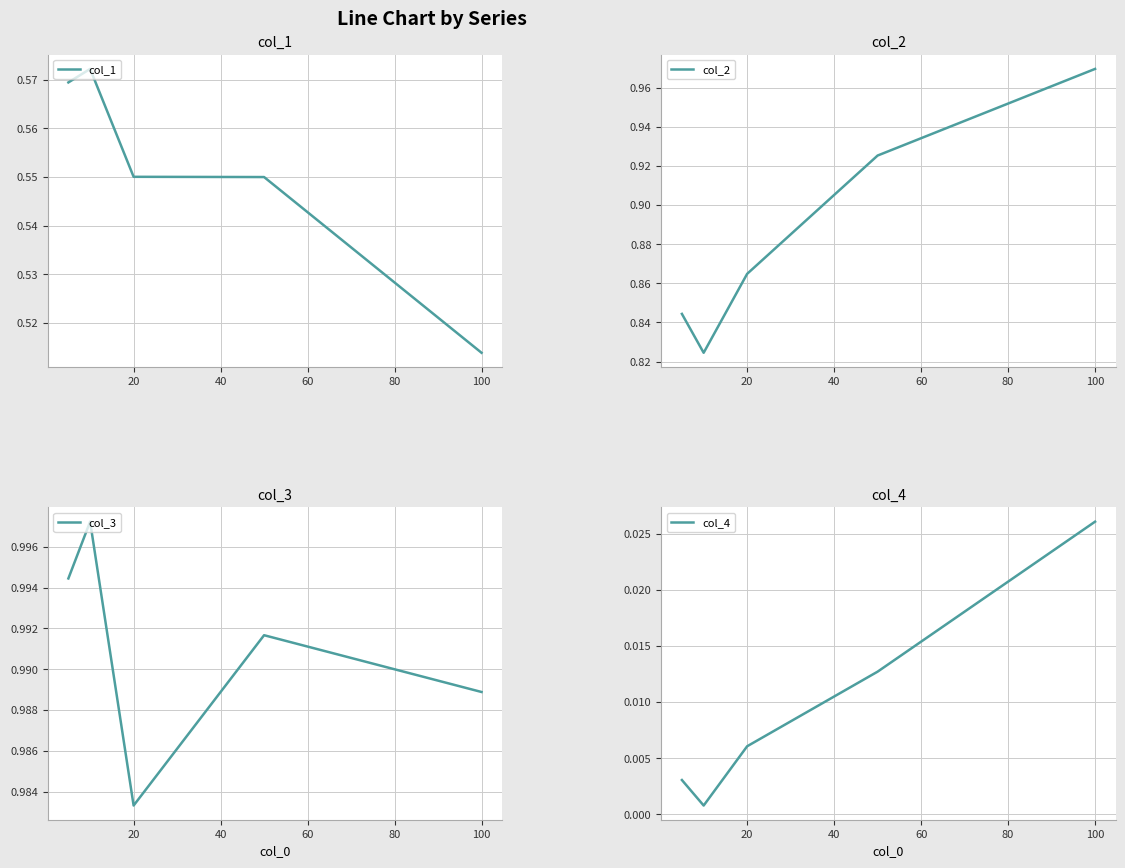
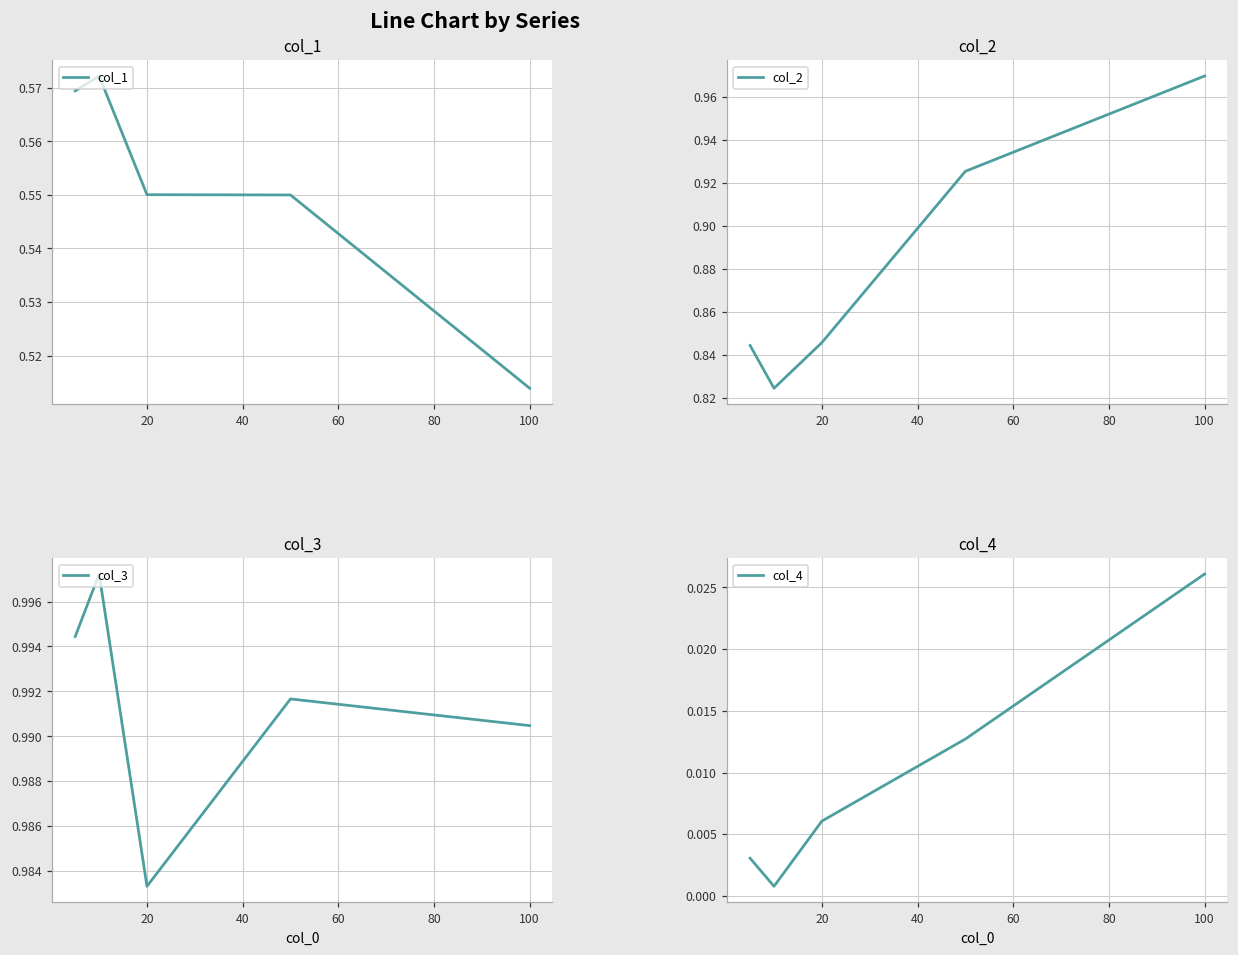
  {
    "col_1": {
      "20": 0.550,
      "100": 0.514
    },
    "col_2": {
-     "20": 0.865,
+     "20": 0.846,
      "100": 0.970
    },
    "col_3": {
      "20": 0.9833,
-     "100": 0.9889
+     "100": 0.9905
    },
    "col_4": {
      "20": 0.0061,
      "100": 0.0261
    }
  }
